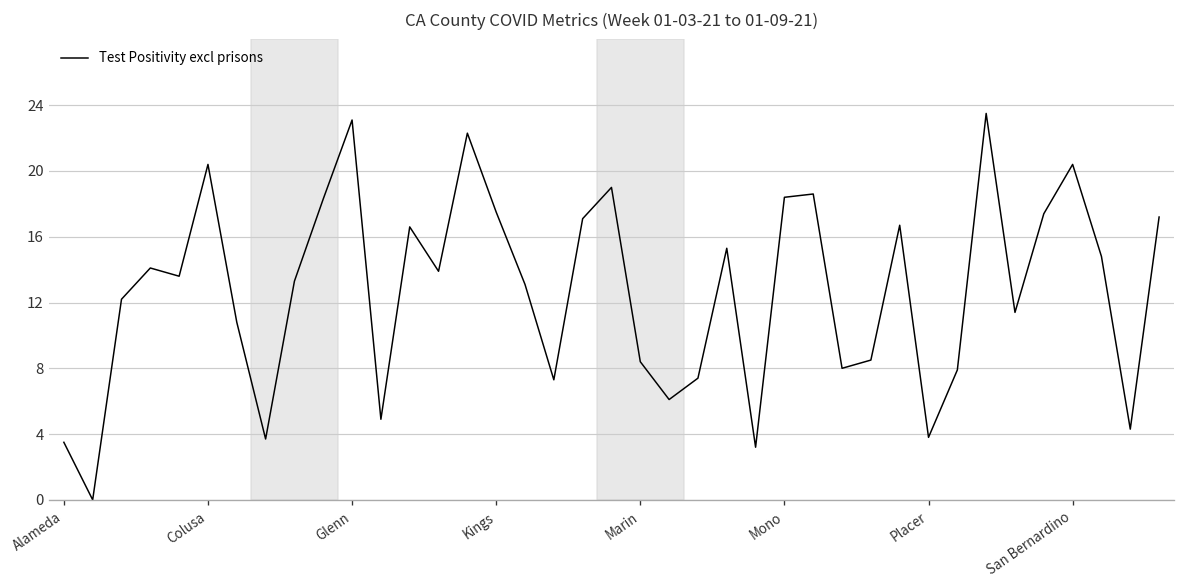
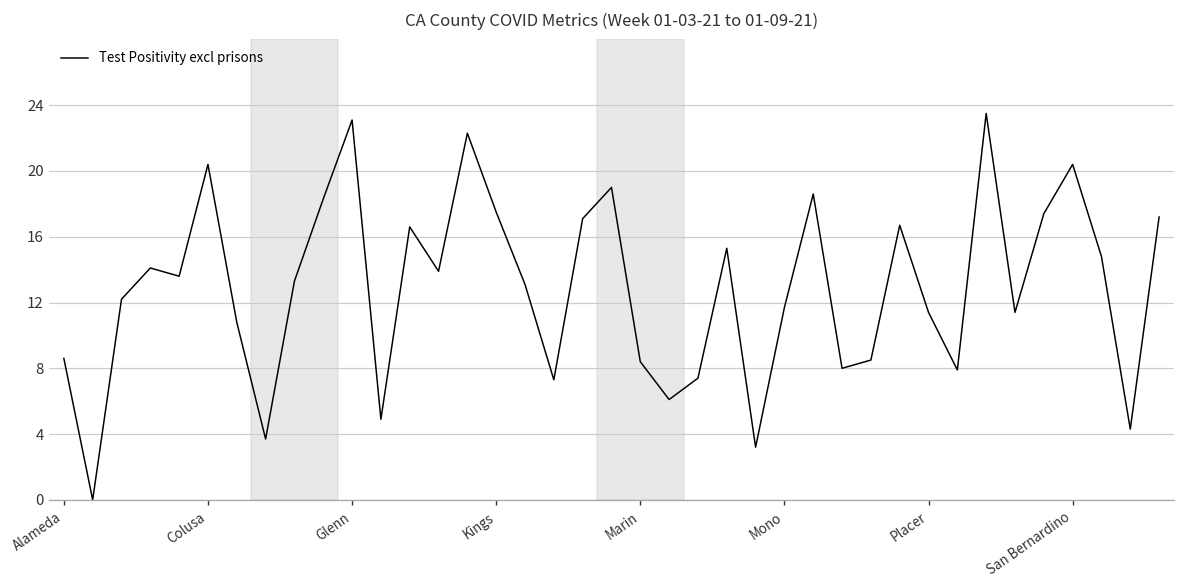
  {
-   "Alameda": 3.5,
+   "Alameda": 8.6,
    "Colusa": 20.4,
    "Glenn": 23.1,
    "Kings": 17.5,
    "Marin": 8.4,
-   "Mono": 18.4,
-   "Placer": 3.8,
+   "Mono": 11.7,
+   "Placer": 11.4,
    "San Bernardino": 20.4
  }
